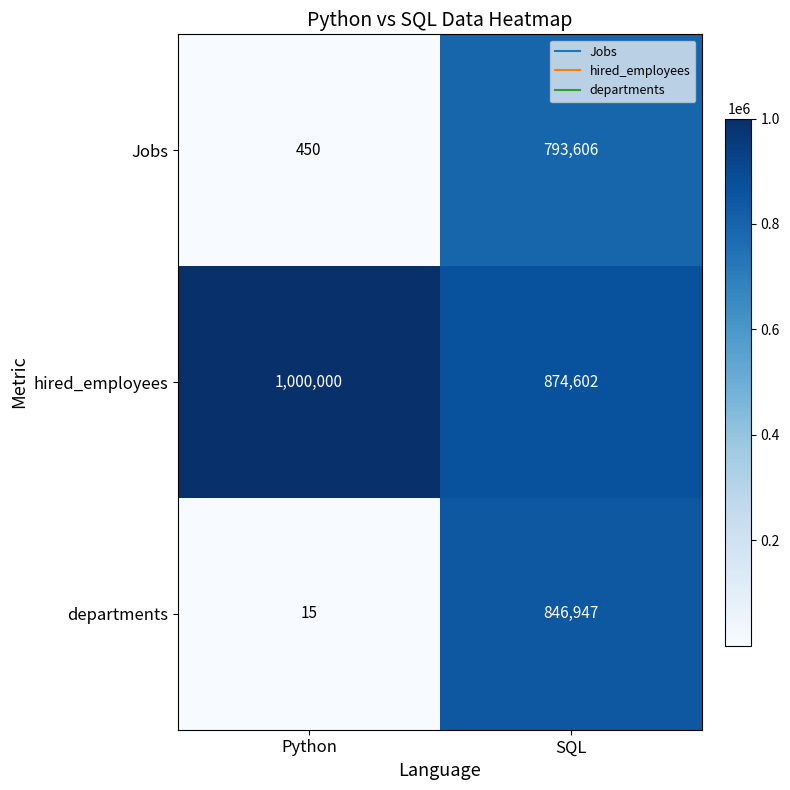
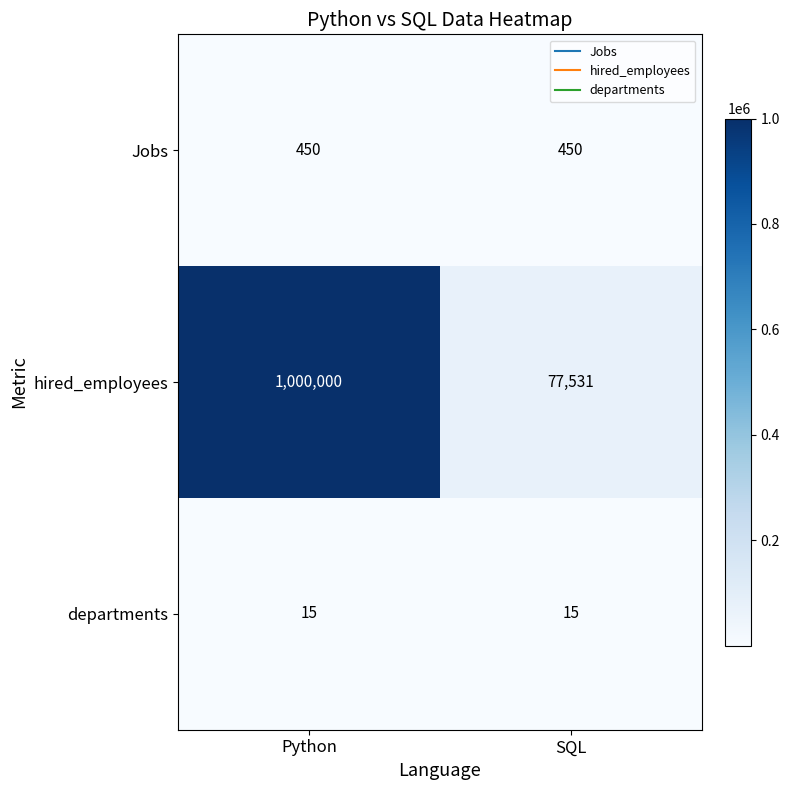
  {
    "Jobs": {
      "Python": "450",
-     "SQL": "793,606"
+     "SQL": "450"
    },
    "hired_employees": {
      "Python": "1,000,000",
-     "SQL": "874,602"
+     "SQL": "77,531"
    },
    "departments": {
      "Python": "15",
-     "SQL": "846,947"
+     "SQL": "15"
    }
  }
